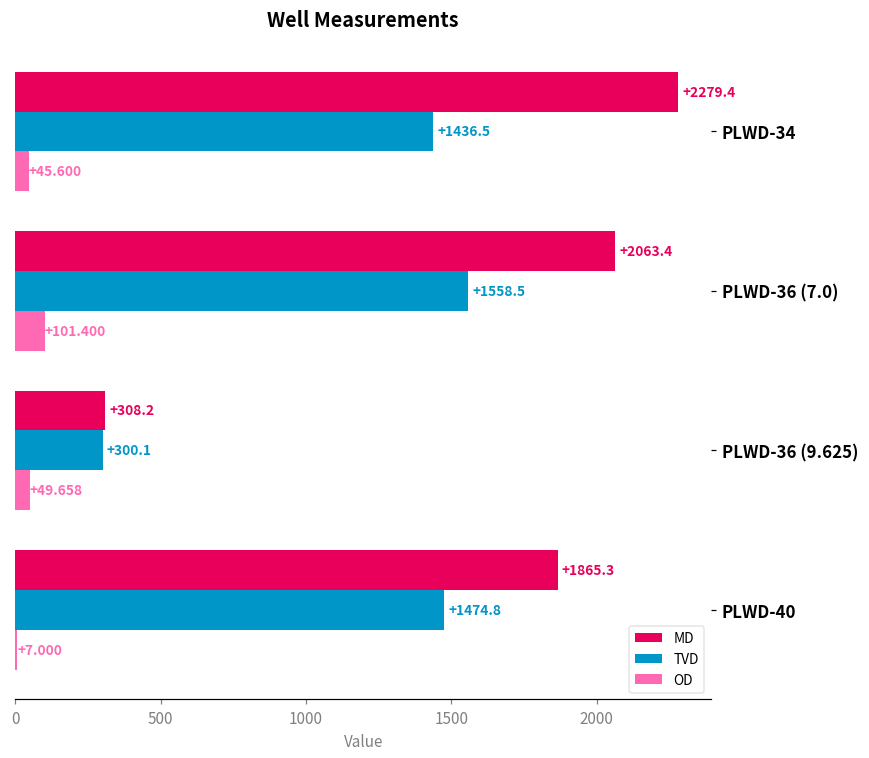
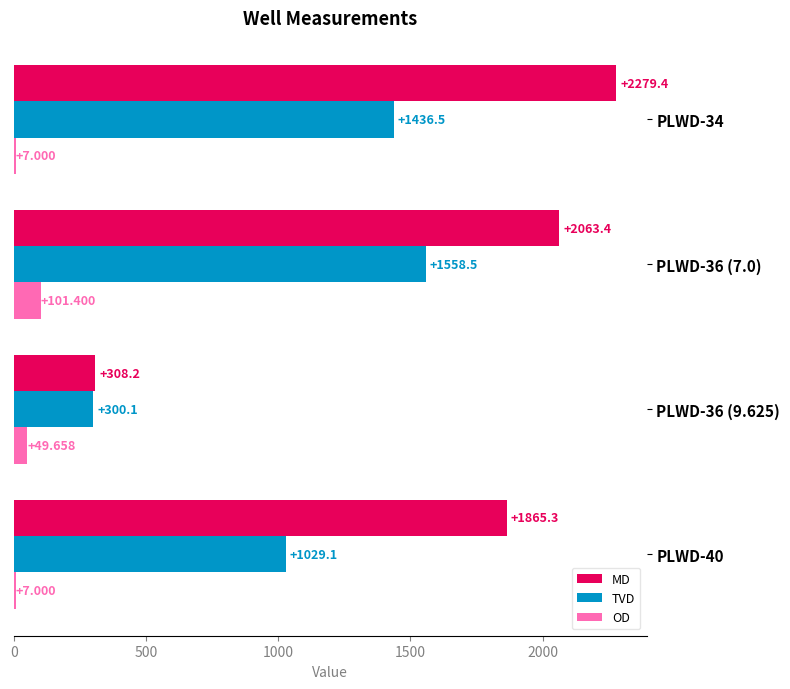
  {
    "MD": {
      "PLWD-34": "+2279.4",
      "PLWD-36 (7.0)": "+2063.4",
      "PLWD-36 (9.625)": "+308.2",
      "PLWD-40": "+1865.3"
    },
    "TVD": {
      "PLWD-34": "+1436.5",
      "PLWD-36 (7.0)": "+1558.5",
      "PLWD-36 (9.625)": "+300.1",
-     "PLWD-40": "+1474.8"
+     "PLWD-40": "+1029.1"
    },
    "OD": {
-     "PLWD-34": "+45.600",
+     "PLWD-34": "+7.000",
      "PLWD-36 (7.0)": "+101.400",
      "PLWD-36 (9.625)": "+49.658",
      "PLWD-40": "+7.000"
    }
  }
